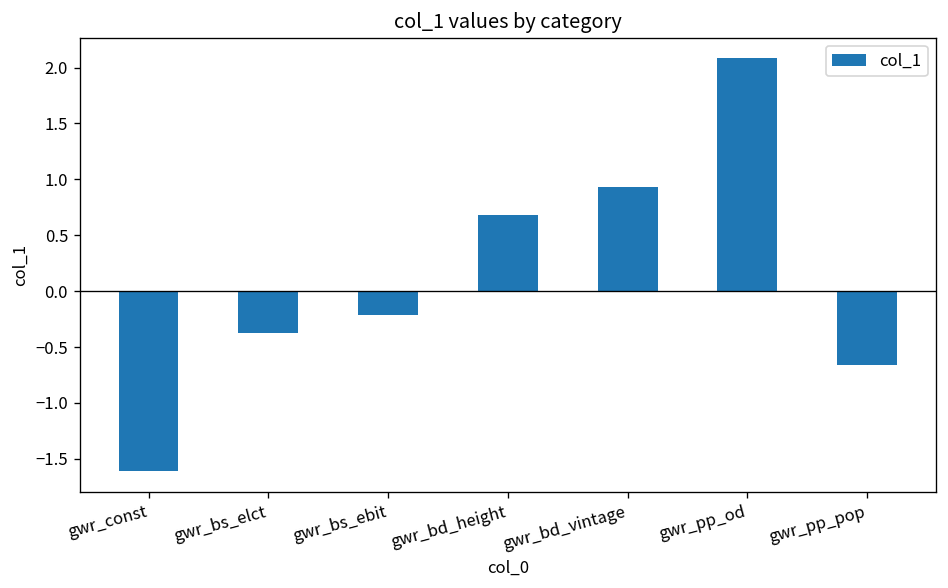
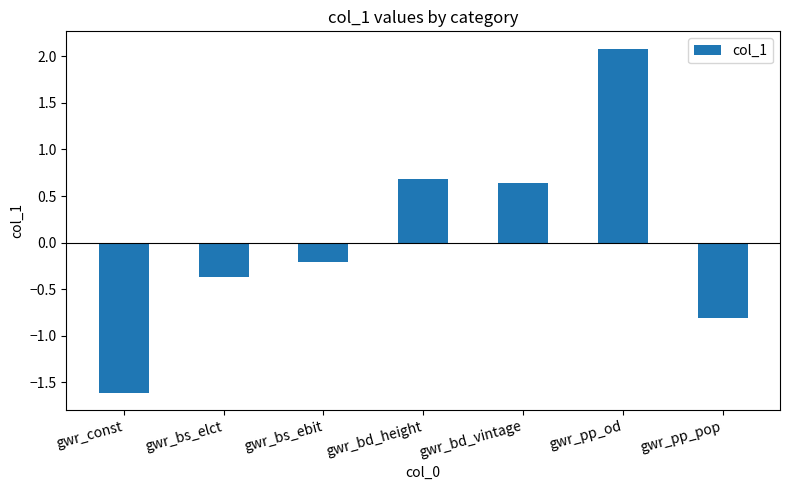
  {
    "gwr_const": -1.6,
    "gwr_bs_elct": -0.4,
    "gwr_bs_ebit": -0.2,
    "gwr_bd_height": 0.7,
-   "gwr_bd_vintage": 0.9,
+   "gwr_bd_vintage": 0.6,
    "gwr_pp_od": 2.1,
-   "gwr_pp_pop": -0.7
+   "gwr_pp_pop": -0.8
  }
